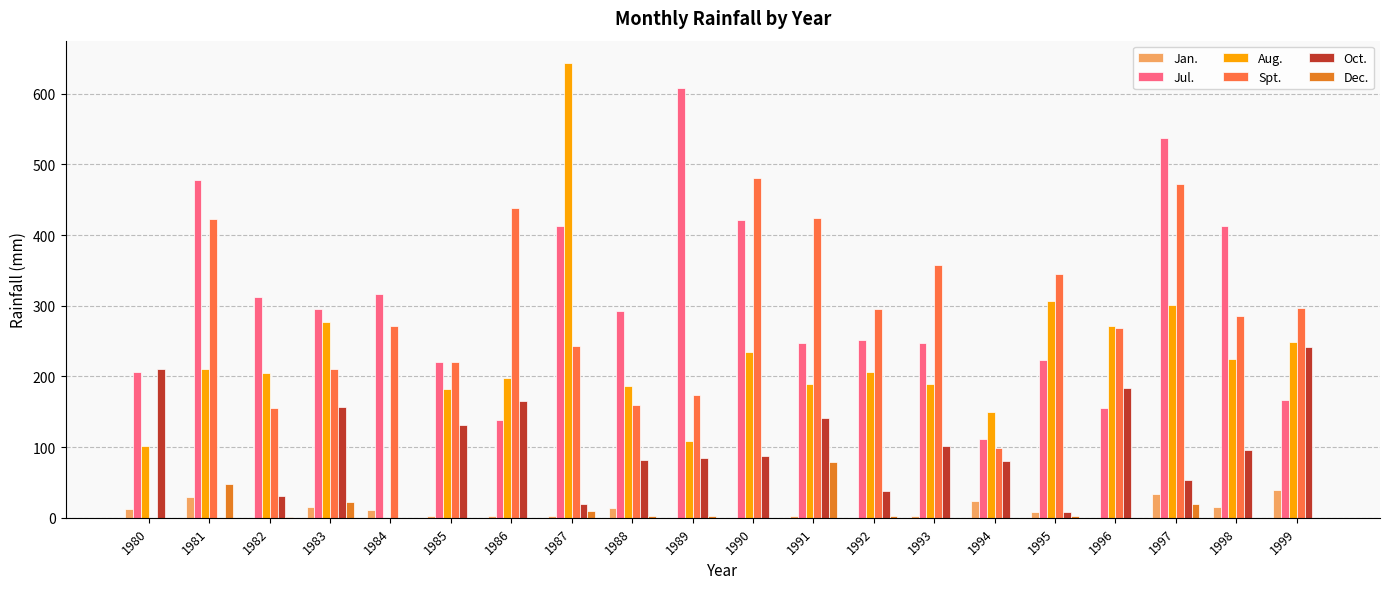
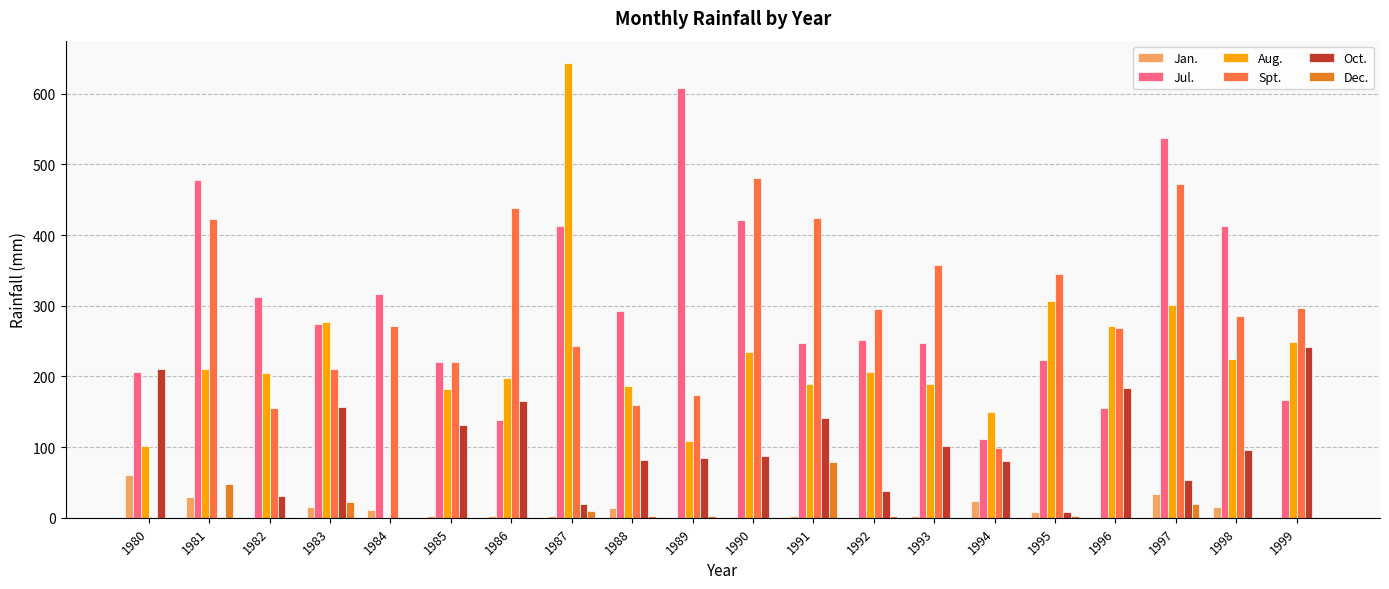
  {
    "Jan.": {
-     "1980": 10,
+     "1980": 60,
      "1981": 30,
      "1982": 0,
      "1983": 20,
      "1984": 10,
      "1988": 10,
      "1989": 0,
      "1990": 0,
      "1992": 0,
      "1994": 20,
      "1995": 10,
      "1996": 0,
      "1997": 30,
      "1998": 20,
-     "1999": 40
+     "1999": 0
    },
    "Jul.": {
      "1980": 210,
      "1981": 480,
      "1982": 310,
-     "1983": 300,
+     "1983": 270,
      "1984": 320,
      "1985": 220,
      "1986": 140,
      "1987": 410,
      "1988": 290,
      "1989": 610,
      "1990": 420,
      "1991": 250,
      "1992": 250,
      "1993": 250,
      "1994": 110,
      "1995": 220,
      "1996": 160,
      "1997": 540,
      "1998": 410,
      "1999": 170
    },
    "Oct.": {
      "1980": 210,
      "1981": 0,
      "1982": 30,
      "1983": 160,
      "1984": 0,
      "1985": 130,
      "1986": 170,
      "1987": 20,
      "1988": 80,
      "1989": 90,
      "1990": 90,
      "1991": 140,
      "1992": 40,
      "1993": 100,
      "1994": 80,
      "1995": 10,
      "1996": 180,
      "1997": 50,
      "1998": 100,
      "1999": 240
    }
  }
